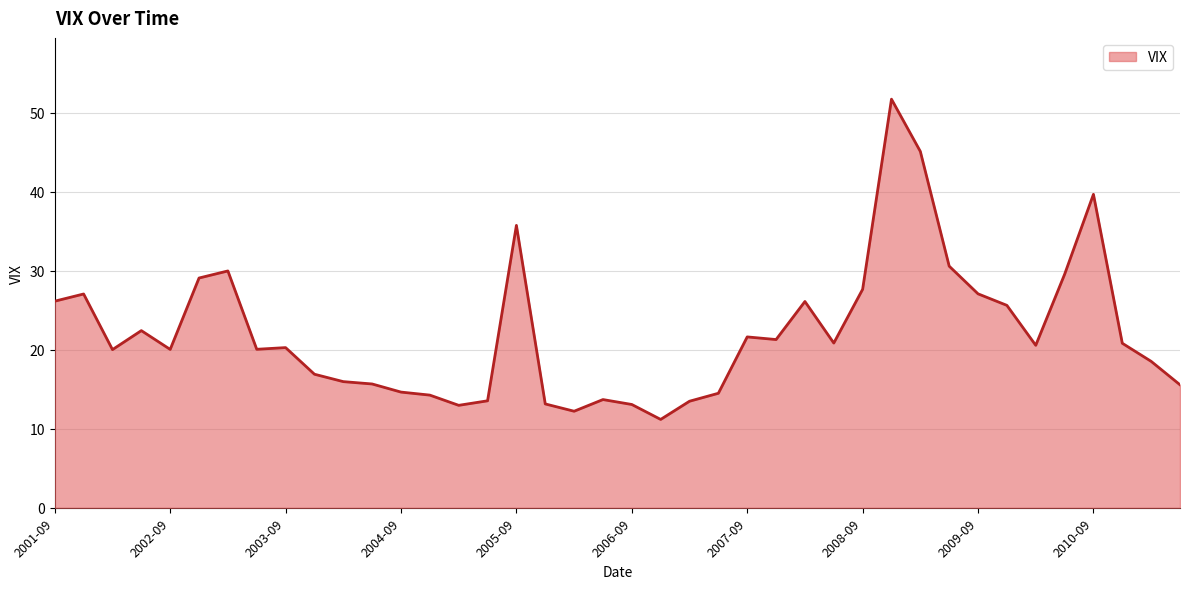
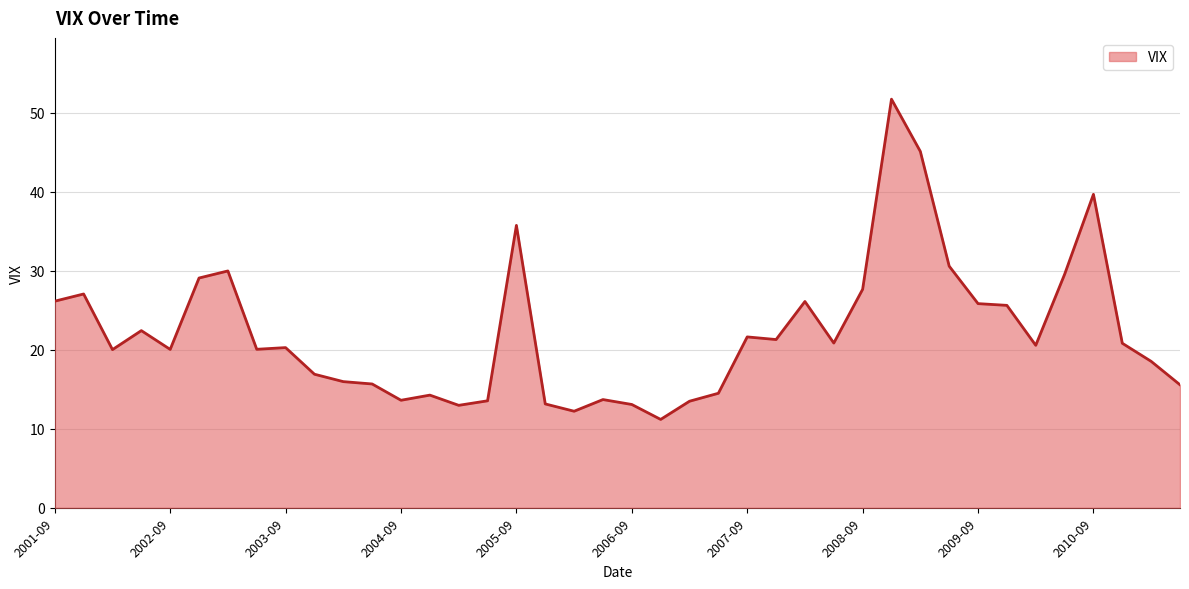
  {
    "2001-09": 26,
    "2002-09": 20,
    "2003-09": 20,
-   "2004-09": 15,
+   "2004-09": 14,
    "2005-09": 36,
    "2006-09": 13,
    "2007-09": 22,
    "2008-09": 28,
-   "2009-09": 27,
+   "2009-09": 26,
    "2010-09": 40
  }
